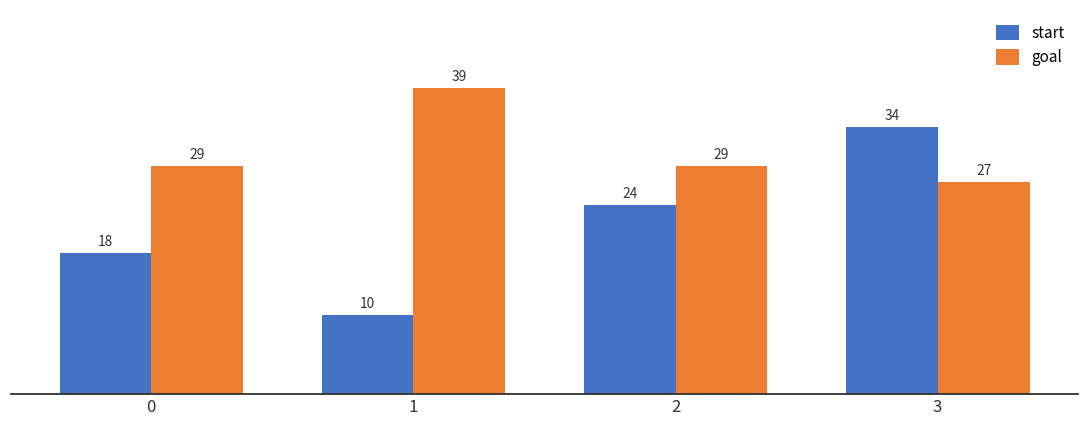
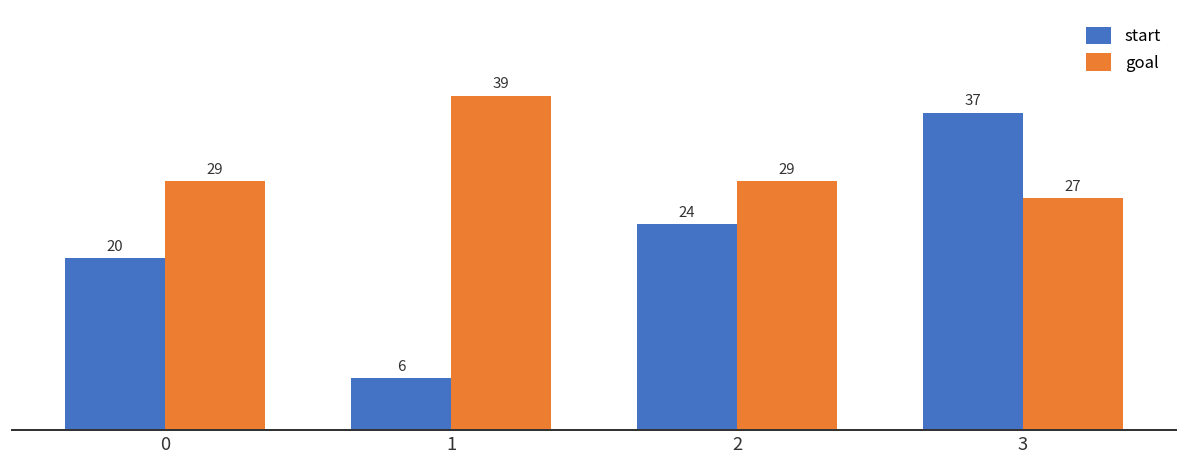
  {
    "start": {
-     "0": 18,
-     "1": 10,
+     "0": 20,
+     "1": 6,
      "2": 24,
-     "3": 34
+     "3": 37
    },
    "goal": {
      "0": 29,
      "1": 39,
      "2": 29,
      "3": 27
    }
  }
